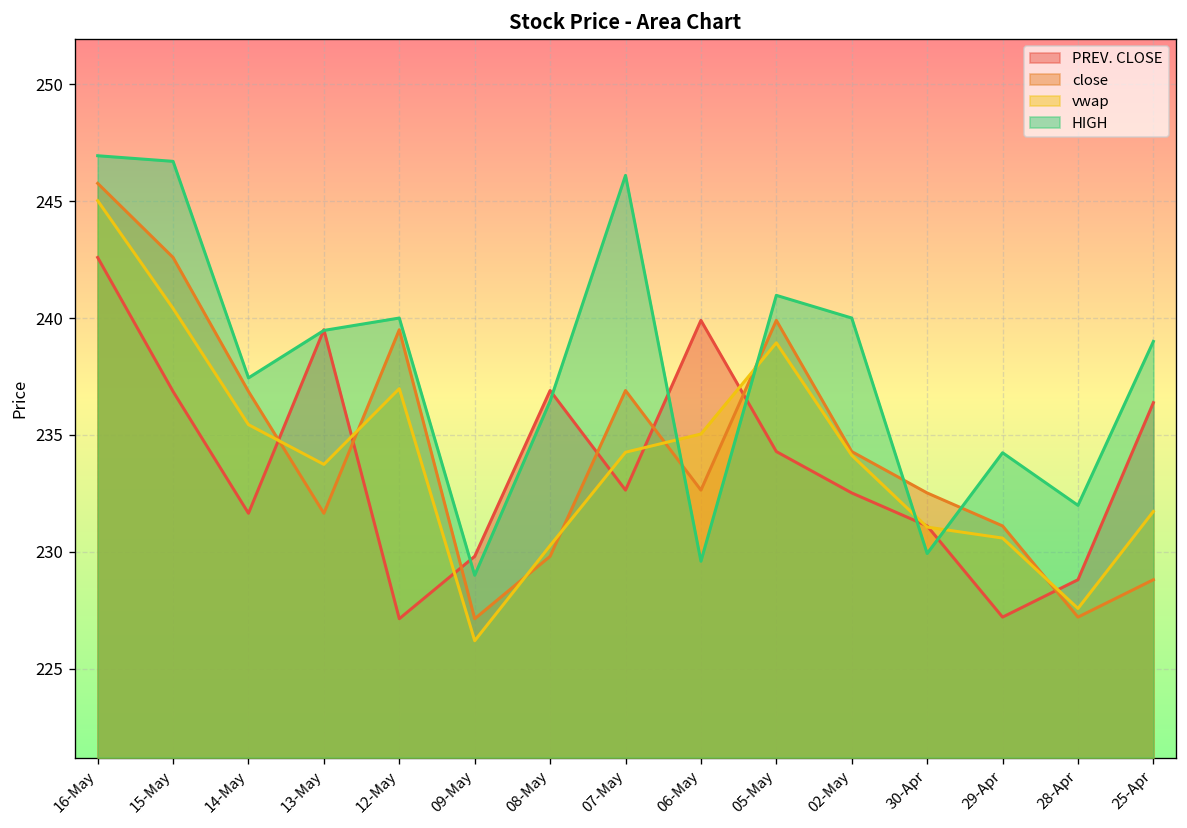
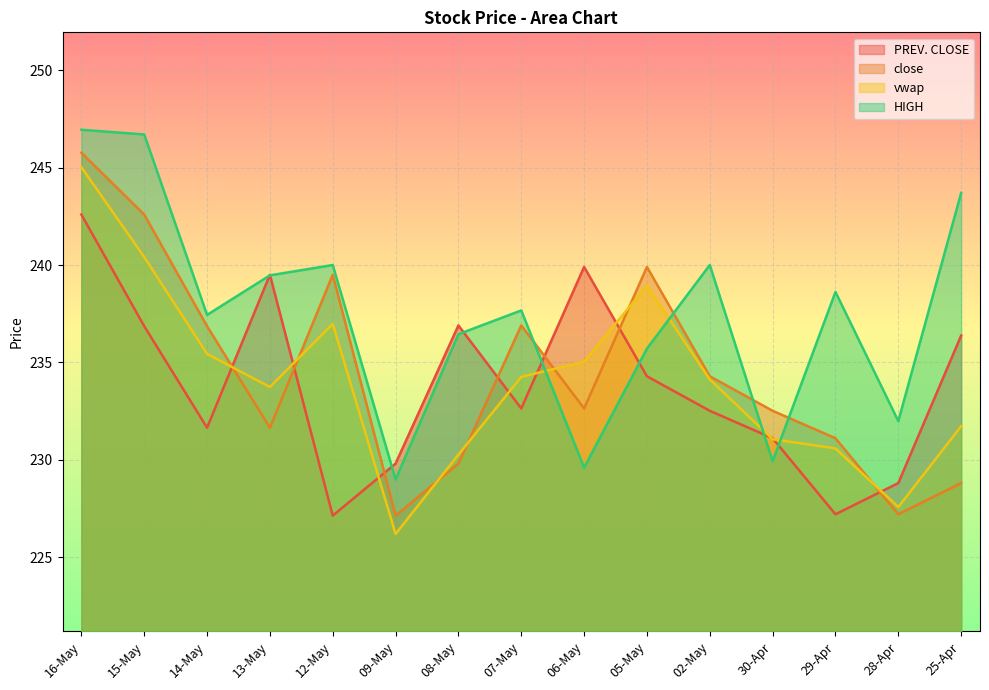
  {
    "HIGH": {
      "16-May": 246.9,
      "15-May": 246.7,
      "14-May": 237.4,
      "12-May": 240.0,
      "09-May": 229.0,
      "08-May": 236.5,
-     "07-May": 246.1,
+     "07-May": 237.7,
      "06-May": 229.6,
-     "05-May": 241.0,
+     "05-May": 235.7,
      "02-May": 240.0,
      "30-Apr": 229.9,
-     "29-Apr": 234.2,
+     "29-Apr": 238.6,
      "28-Apr": 232.0,
-     "25-Apr": 239.0
+     "25-Apr": 243.7
    }
  }
